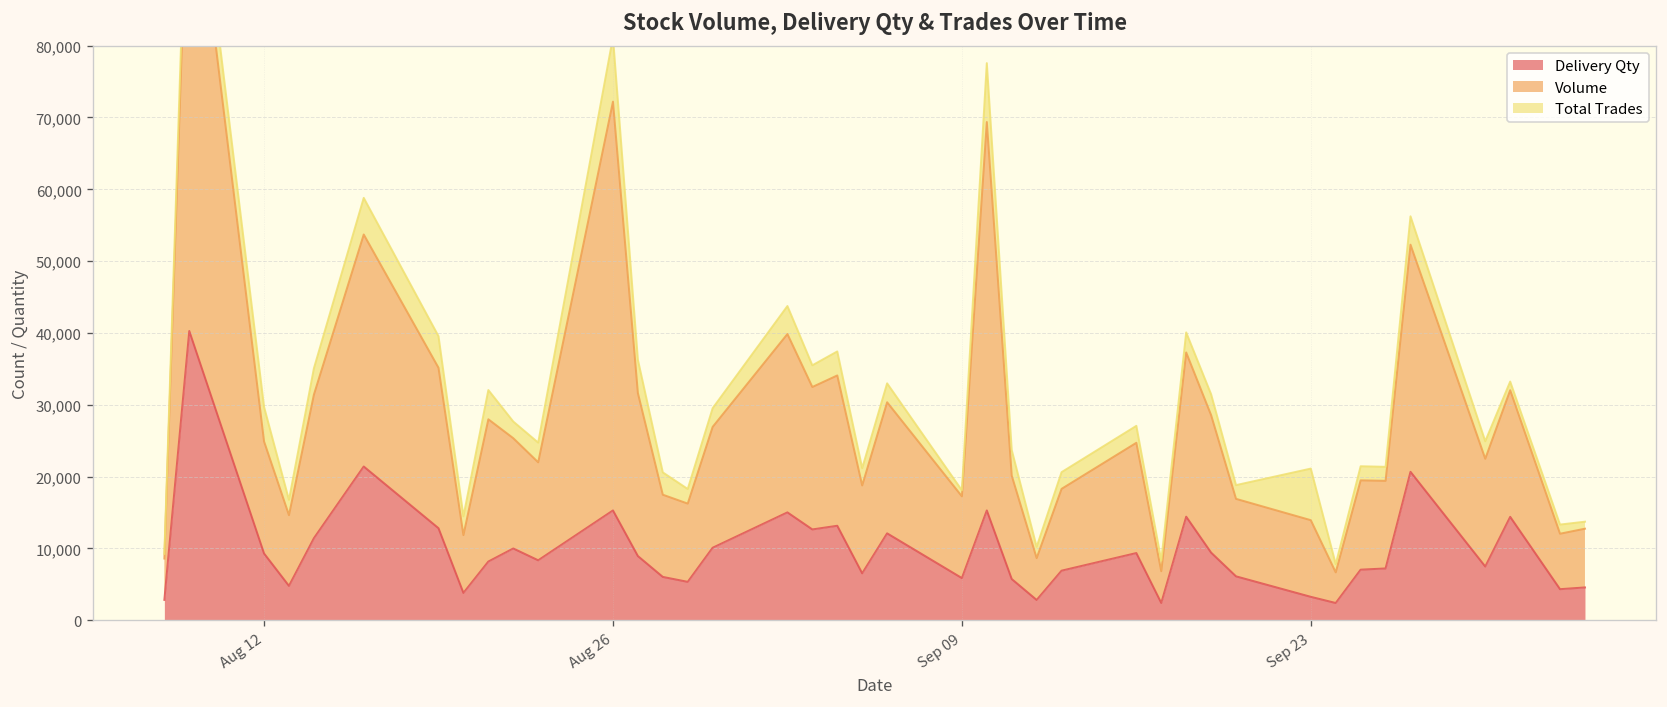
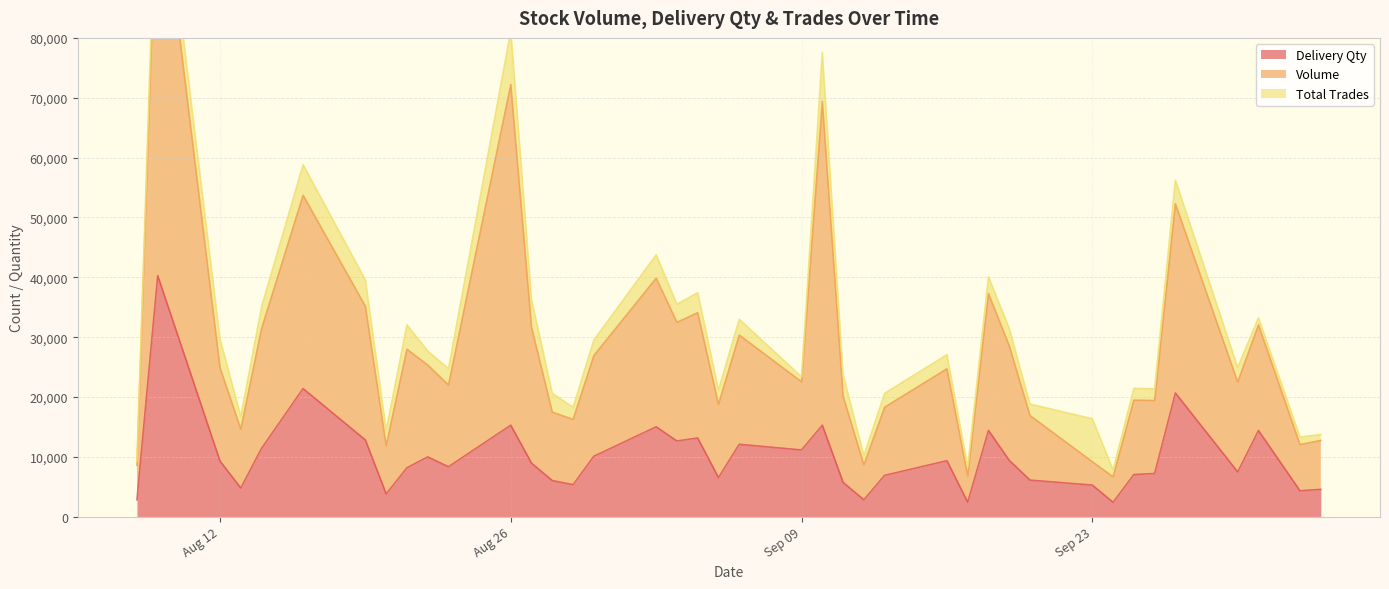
  {
    "Delivery Qty": {
      "Aug 12": "9,000",
      "Aug 26": "15,000",
-     "Sep 09": "6,000",
-     "Sep 23": "3,000"
+     "Sep 09": "11,000",
+     "Sep 23": "5,000"
    },
    "Volume": {
      "Aug 12": "16,000",
      "Aug 26": "57,000",
      "Sep 09": "11,000",
-     "Sep 23": "11,000"
+     "Sep 23": "4,000"
    },
    "Total Trades": {
      "Aug 12": "5,000",
      "Sep 09": "1,000",
      "Sep 23": "7,000"
    }
  }
